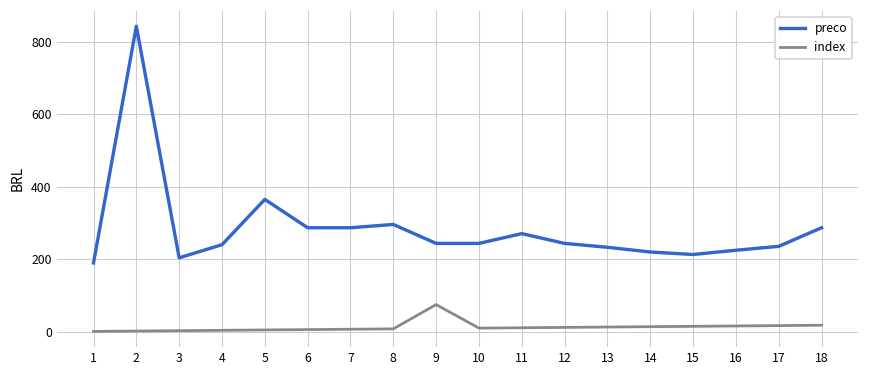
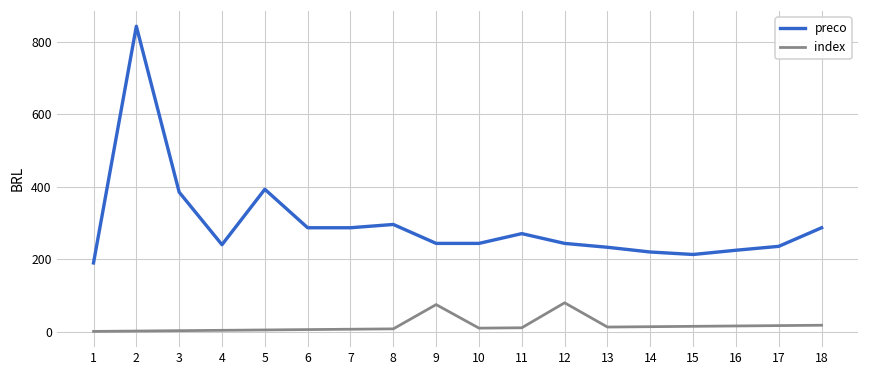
  {
    "preco": {
      "1": 190,
      "2": 840,
-     "3": 200,
+     "3": 390,
      "4": 240,
-     "5": 370,
+     "5": 390,
      "6": 290,
      "7": 290,
      "8": 300,
      "9": 240,
      "10": 240,
      "11": 270,
      "12": 240,
      "13": 230,
      "14": 220,
      "15": 210,
      "16": 230,
      "17": 240,
      "18": 290
    },
    "index": {
      "1": 0,
      "2": 0,
      "3": 0,
      "4": 0,
      "5": 10,
      "6": 10,
      "7": 10,
      "8": 10,
      "9": 80,
      "10": 10,
      "11": 10,
-     "12": 10,
+     "12": 80,
      "13": 10,
      "14": 10,
      "15": 20,
      "16": 20,
      "17": 20,
      "18": 20
    }
  }
